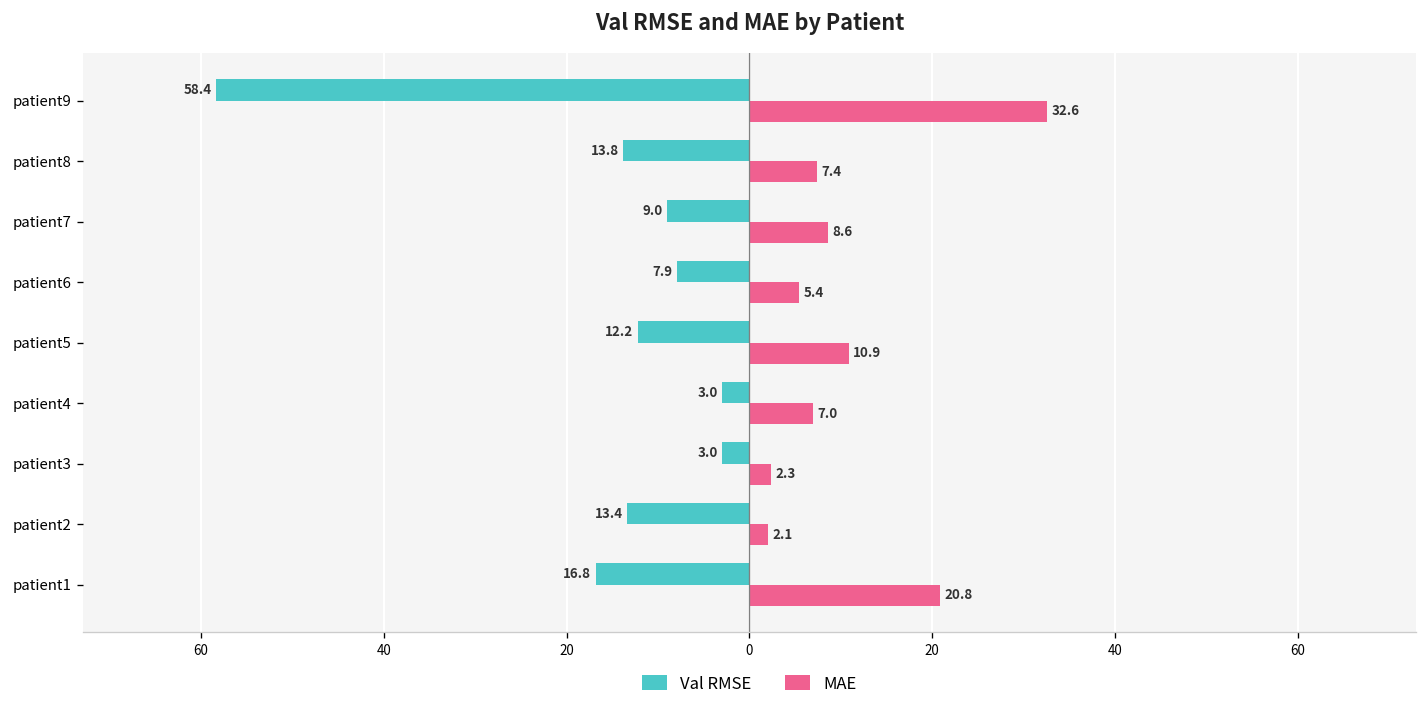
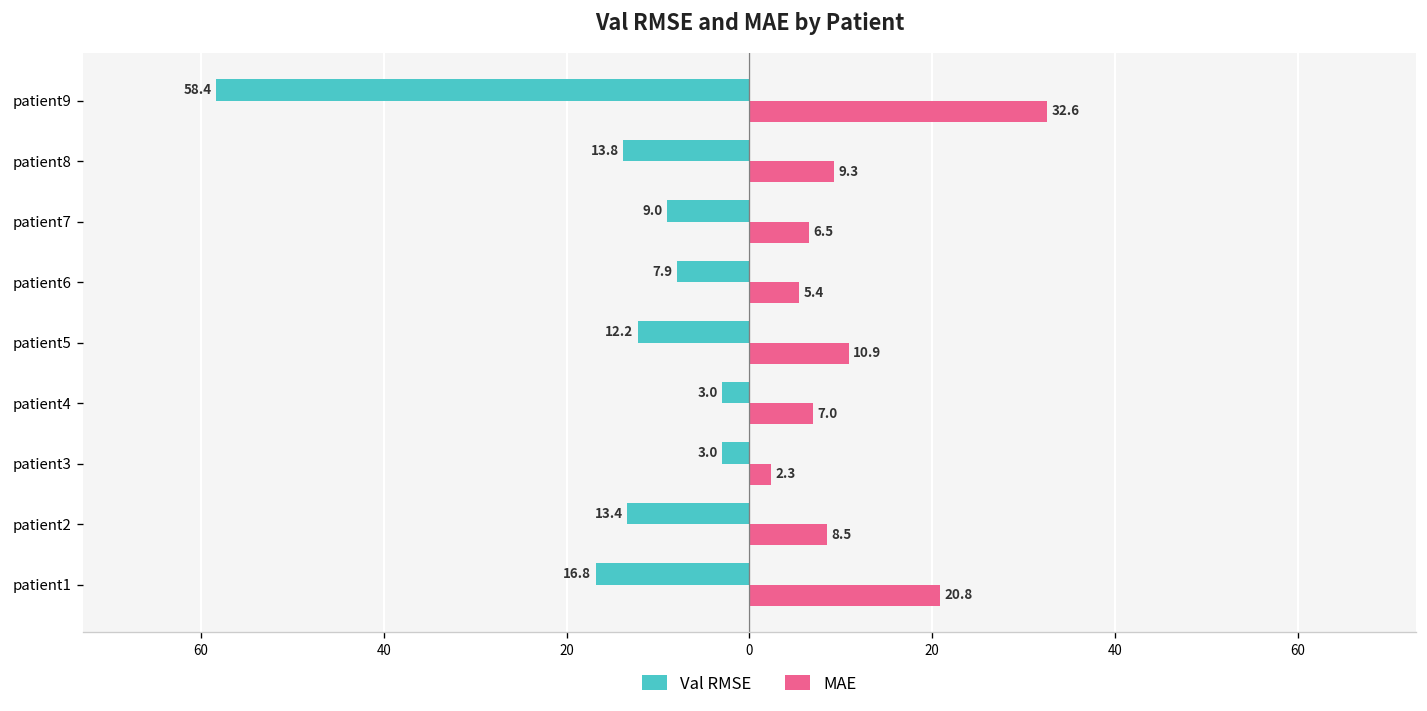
  {
    "MAE": {
      "patient9": 32.6,
-     "patient8": 7.4,
-     "patient7": 8.6,
+     "patient8": 9.3,
+     "patient7": 6.5,
      "patient6": 5.4,
      "patient5": 10.9,
      "patient4": 7.0,
      "patient3": 2.3,
-     "patient2": 2.1,
+     "patient2": 8.5,
      "patient1": 20.8
    }
  }
